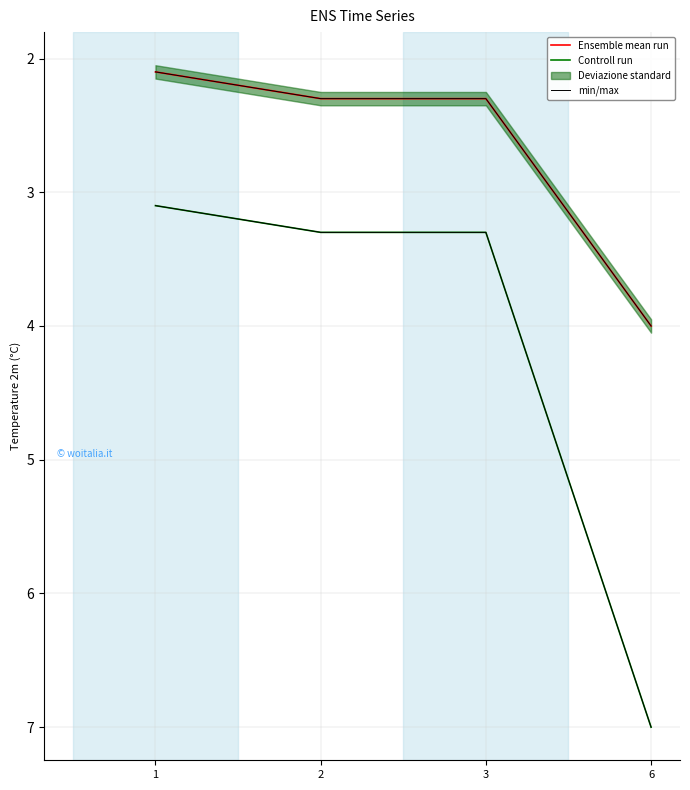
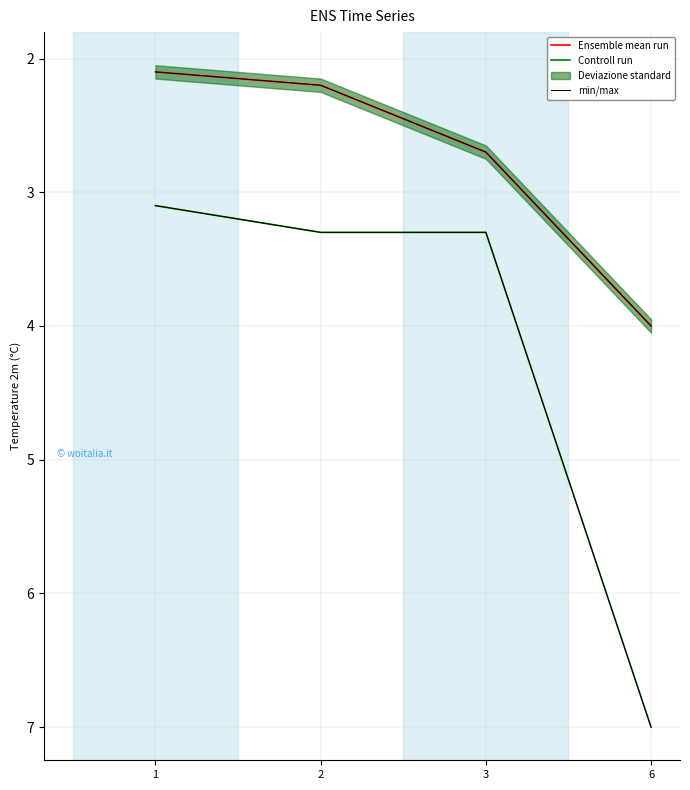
  {
    "Ensemble mean run": {
      "1": 2.1,
-     "2": 2.3,
-     "3": 2.3,
+     "2": 2.2,
+     "3": 2.7,
      "6": 4.0
    },
    "min/max": {
      "1": 3.1,
      "2": 3.3,
      "3": 3.3,
      "6": 7.0
    }
  }
